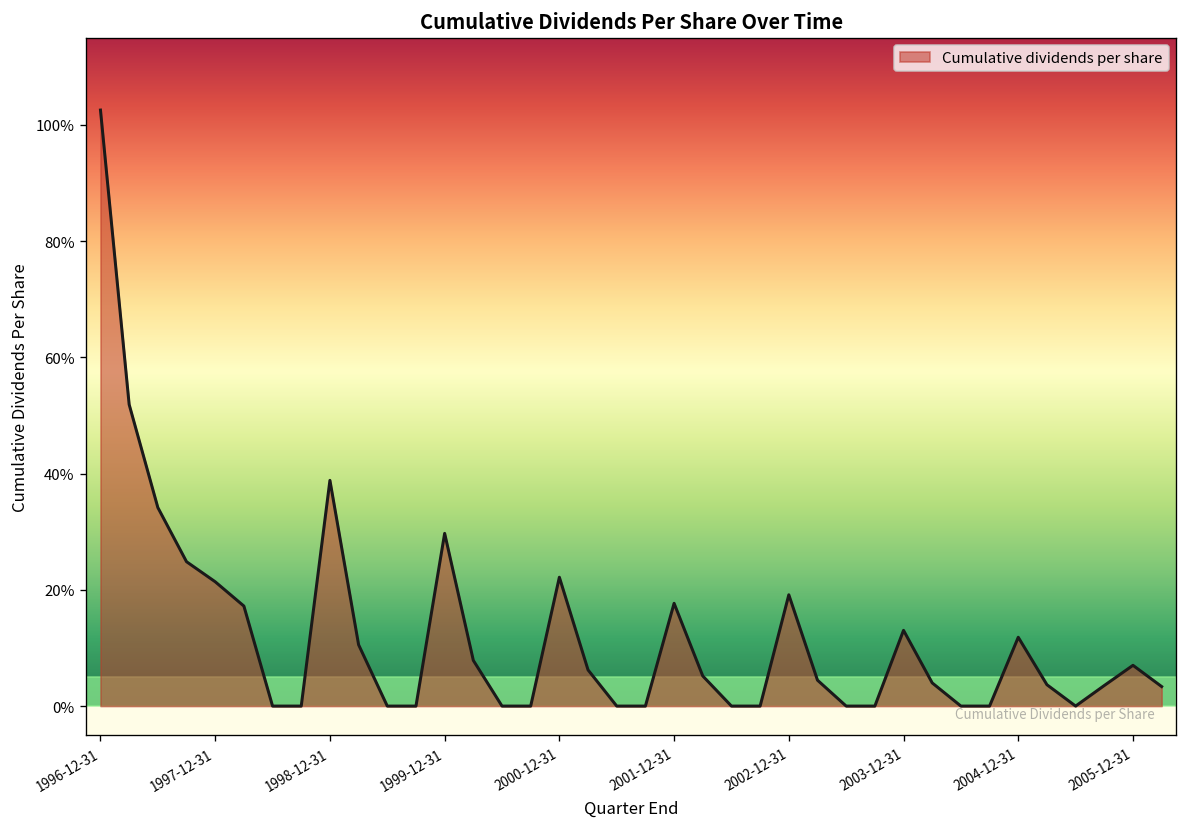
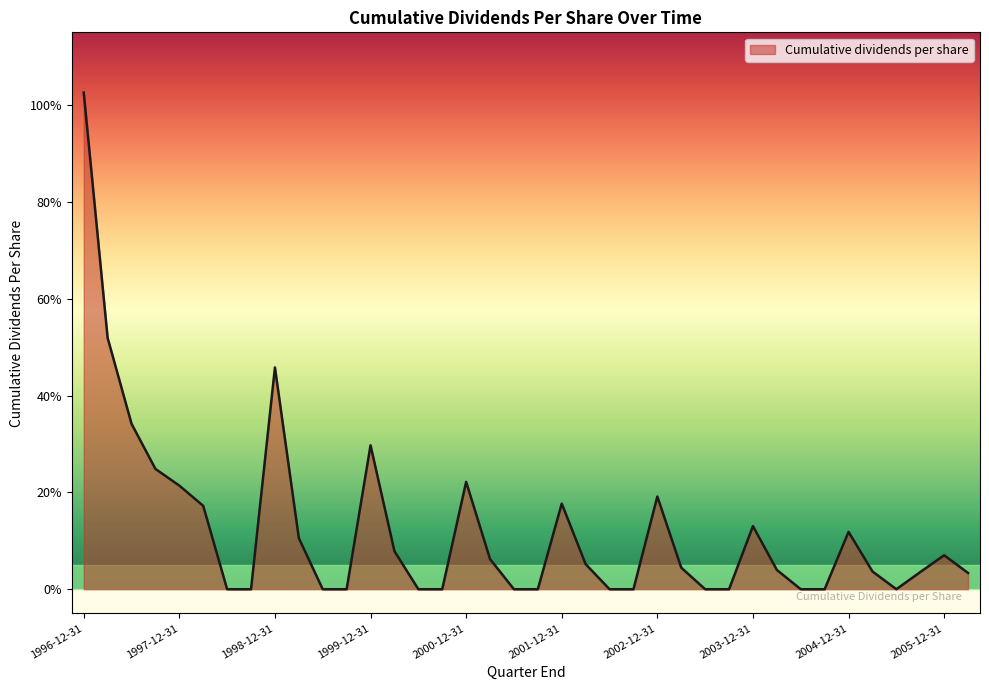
  {
    "1996-12-31": "103%",
    "1997-12-31": "21%",
-   "1998-12-31": "39%",
+   "1998-12-31": "46%",
    "1999-12-31": "30%",
    "2000-12-31": "22%",
    "2001-12-31": "18%",
    "2002-12-31": "19%",
    "2003-12-31": "13%",
    "2004-12-31": "12%",
    "2005-12-31": "7%"
  }
